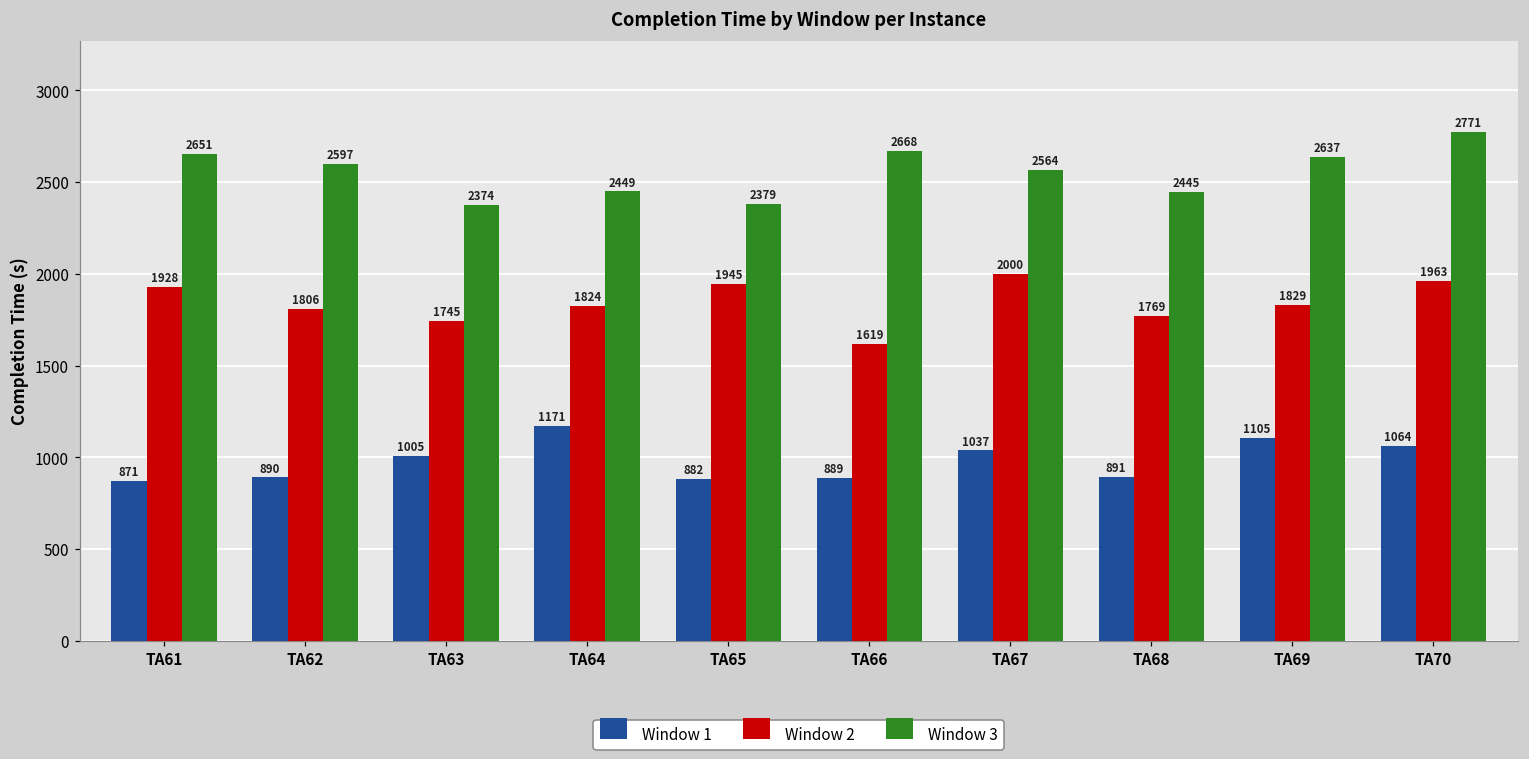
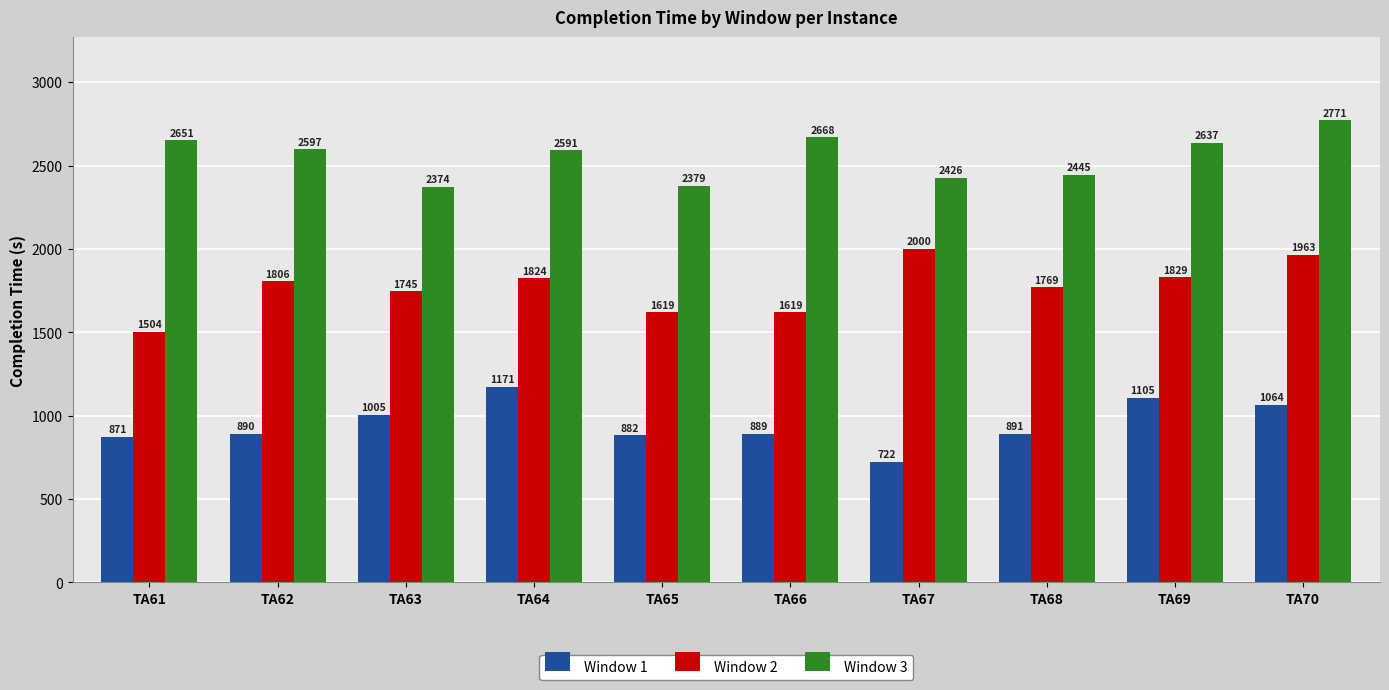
  {
    "Window 1": {
      "TA61": 871,
      "TA62": 890,
      "TA63": 1005,
      "TA64": 1171,
      "TA65": 882,
      "TA66": 889,
-     "TA67": 1037,
+     "TA67": 722,
      "TA68": 891,
      "TA69": 1105,
      "TA70": 1064
    },
    "Window 2": {
-     "TA61": 1928,
+     "TA61": 1504,
      "TA62": 1806,
      "TA63": 1745,
      "TA64": 1824,
-     "TA65": 1945,
+     "TA65": 1619,
      "TA66": 1619,
      "TA67": 2000,
      "TA68": 1769,
      "TA69": 1829,
      "TA70": 1963
    },
    "Window 3": {
      "TA61": 2651,
      "TA62": 2597,
      "TA63": 2374,
-     "TA64": 2449,
+     "TA64": 2591,
      "TA65": 2379,
      "TA66": 2668,
-     "TA67": 2564,
+     "TA67": 2426,
      "TA68": 2445,
      "TA69": 2637,
      "TA70": 2771
    }
  }
